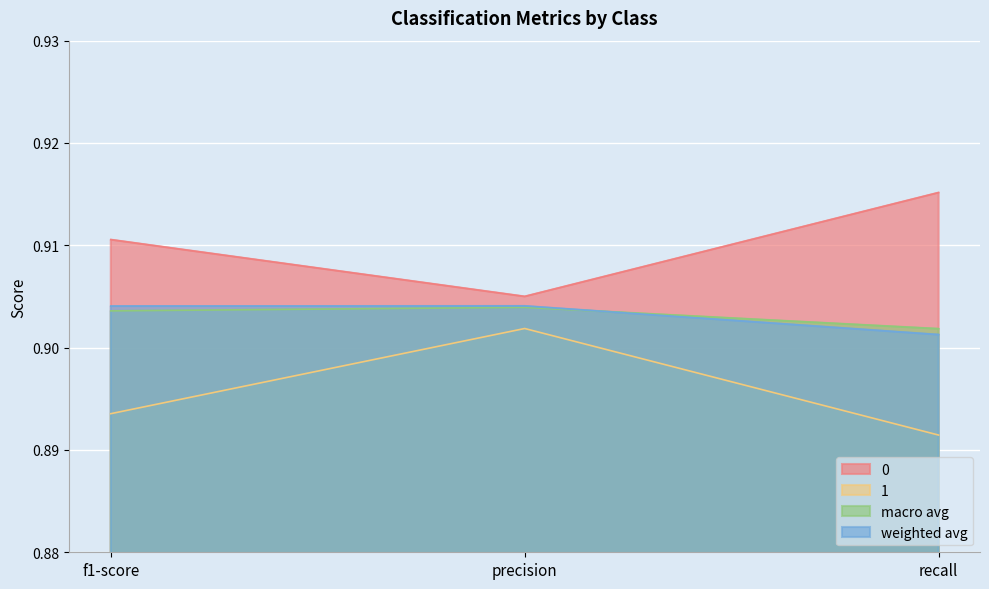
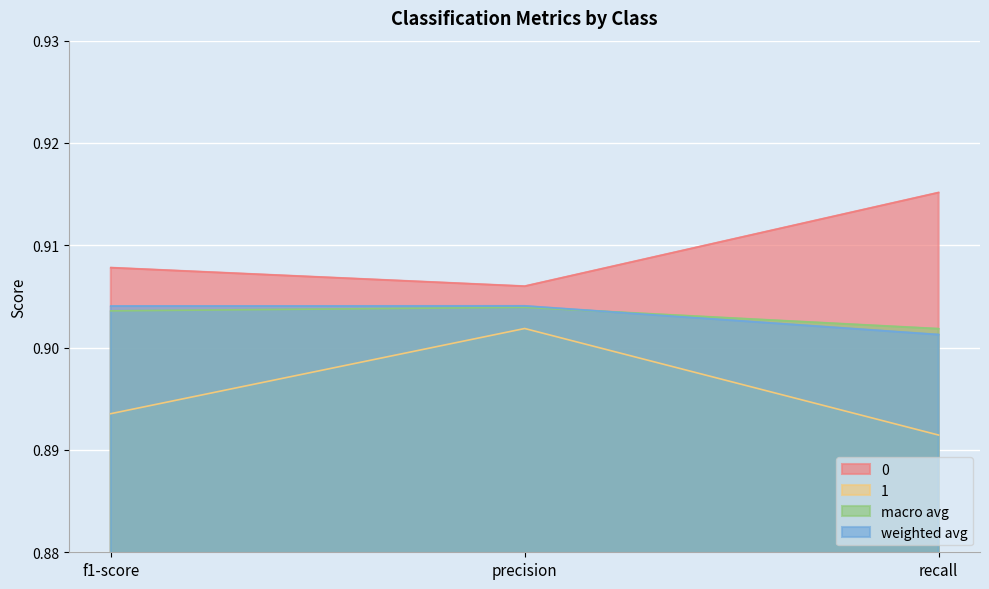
  {
    "0": {
-     "f1-score": 0.9106,
-     "precision": 0.905,
+     "f1-score": 0.9078,
+     "precision": 0.906,
      "recall": 0.9152
    },
    "1": {
      "f1-score": 0.8935,
      "precision": 0.9019,
      "recall": 0.8915
    },
    "macro avg": {
      "f1-score": 0.9036,
      "recall": 0.9018
    },
    "weighted avg": {
      "f1-score": 0.9041,
      "recall": 0.9013
    }
  }
